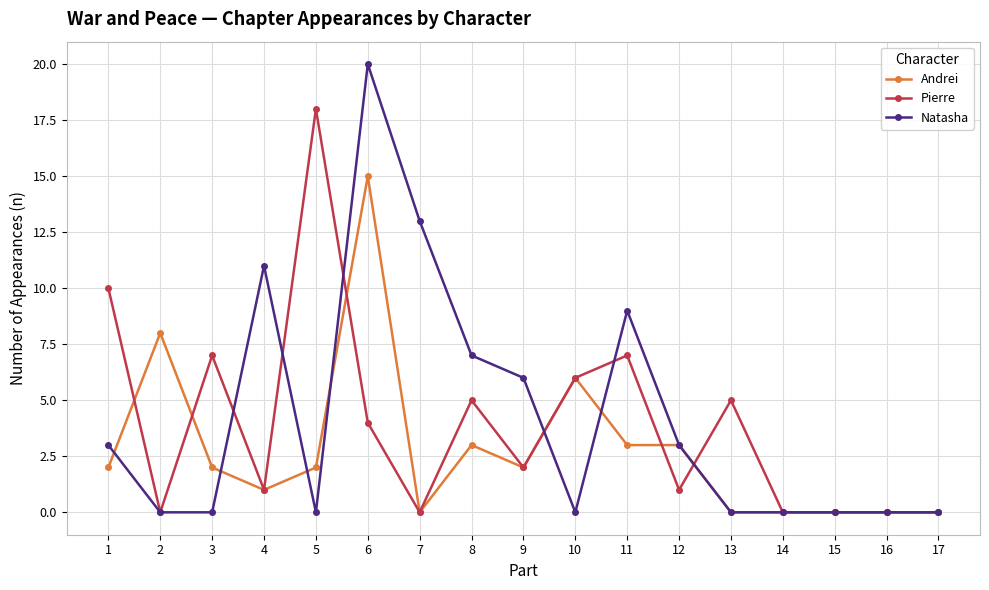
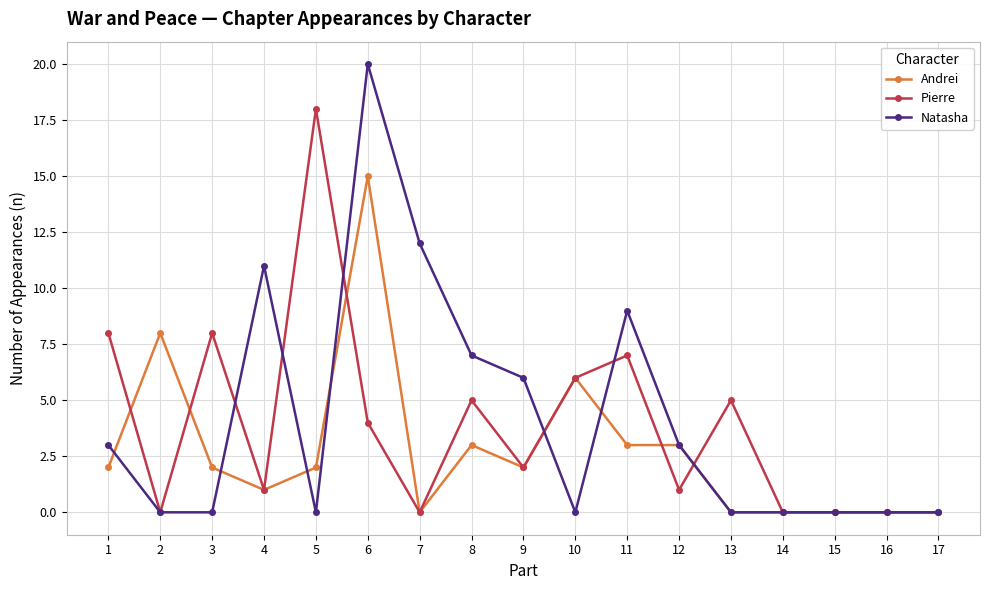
  {
    "Andrei": {
      "1": 2,
      "2": 8,
      "3": 2,
      "5": 2,
      "6": 15,
      "8": 3,
      "11": 3
    },
    "Pierre": {
-     "1": 10,
-     "3": 7,
+     "1": 8,
+     "3": 8,
      "5": 18,
      "6": 4,
      "8": 5,
      "11": 7,
      "12": 1,
      "13": 5
    },
    "Natasha": {
      "1": 3,
      "3": 0,
      "4": 11,
      "5": 0,
      "6": 20,
-     "7": 13,
+     "7": 12,
      "8": 7,
      "9": 6,
      "10": 0,
      "11": 9
    }
  }
